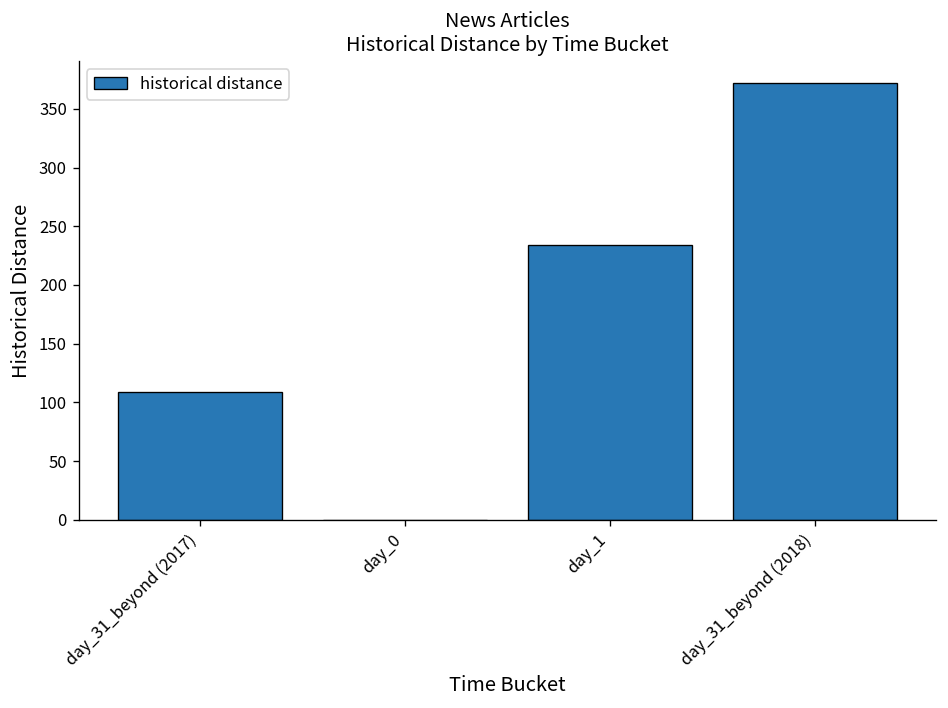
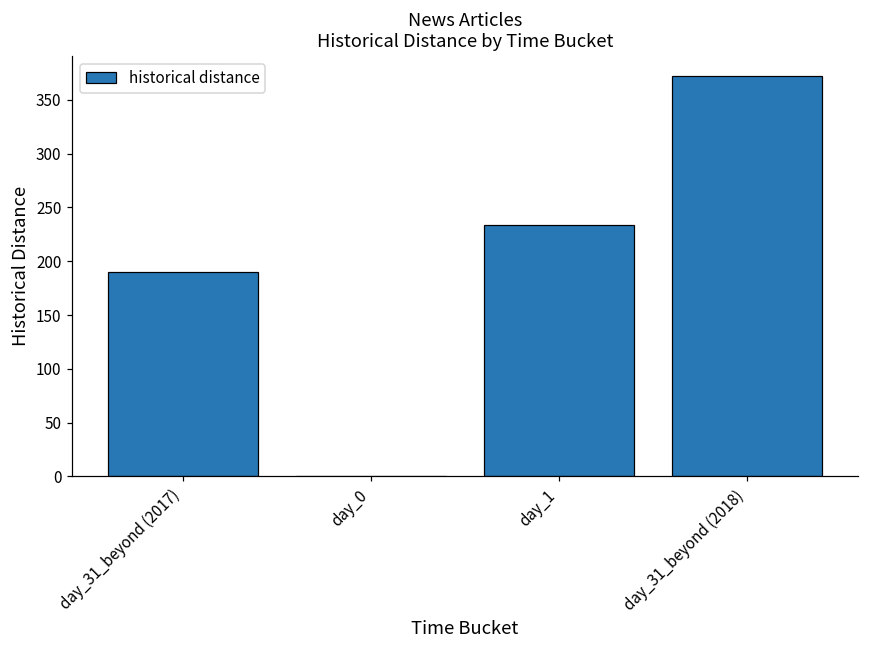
  {
-   "day_31_beyond (2017)": 110,
+   "day_31_beyond (2017)": 190,
    "day_0": 0,
    "day_1": 230,
    "day_31_beyond (2018)": 370
  }
